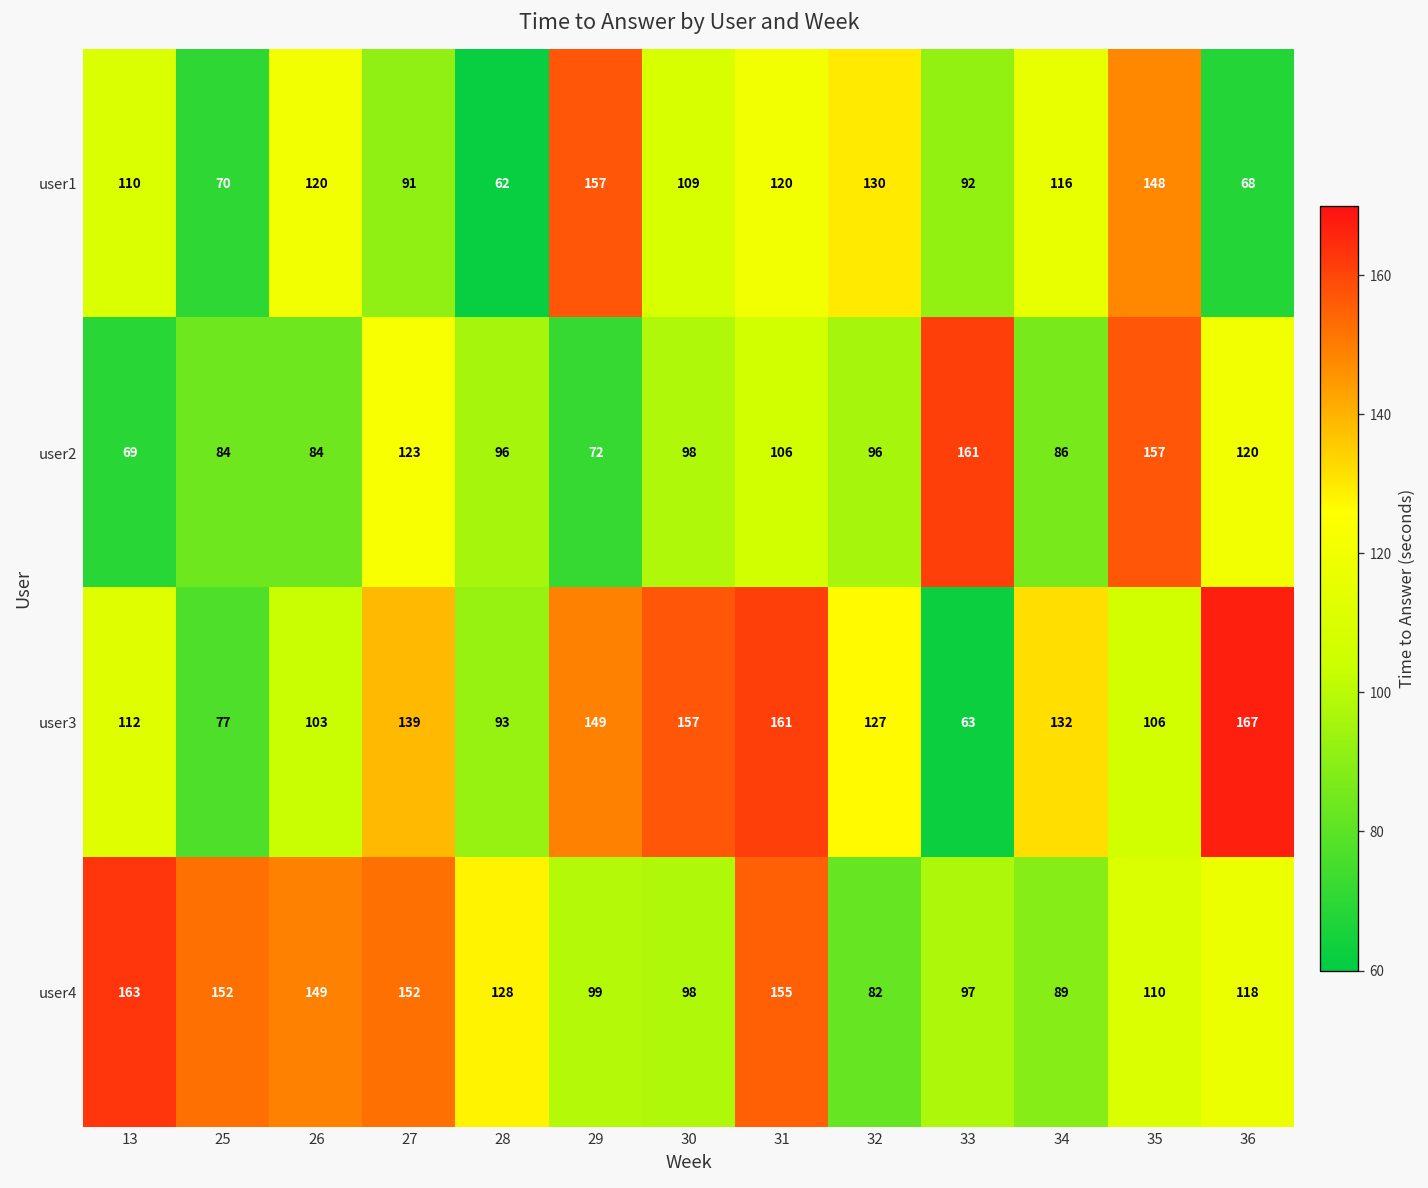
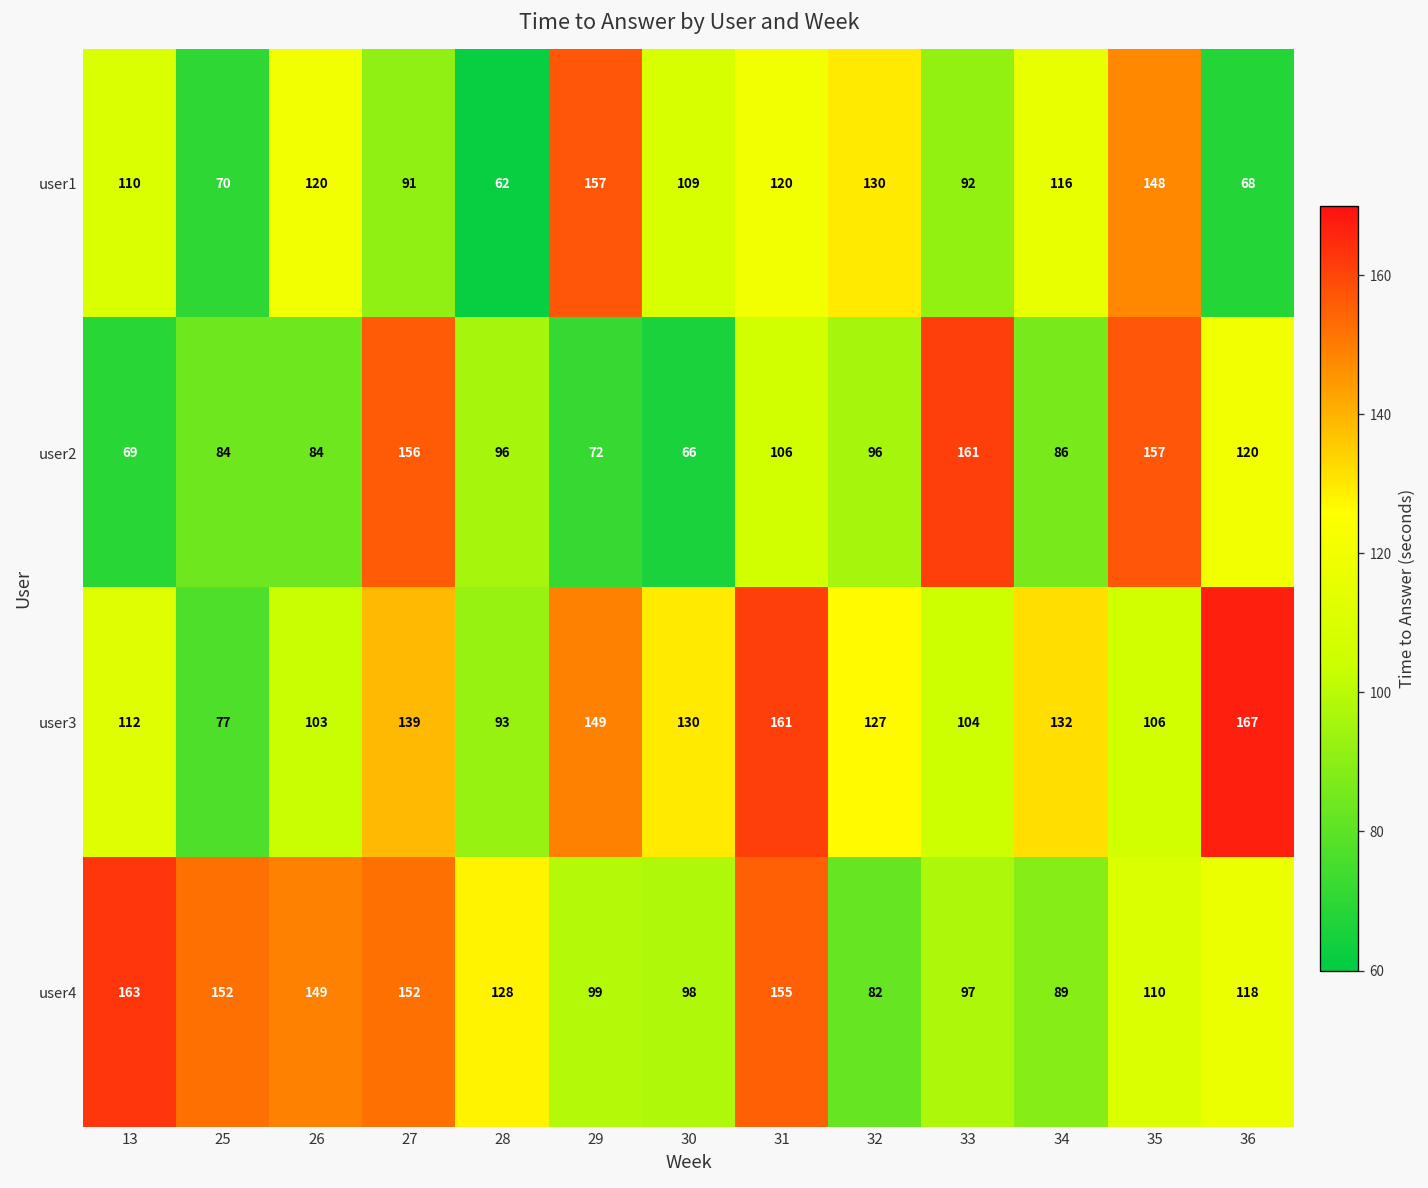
  {
    "user1": {
      "13": 110,
      "25": 70,
      "26": 120,
      "27": 91,
      "28": 62,
      "29": 157,
      "30": 109,
      "31": 120,
      "32": 130,
      "33": 92,
      "34": 116,
      "35": 148,
      "36": 68
    },
    "user2": {
      "13": 69,
      "25": 84,
      "26": 84,
-     "27": 123,
+     "27": 156,
      "28": 96,
      "29": 72,
-     "30": 98,
+     "30": 66,
      "31": 106,
      "32": 96,
      "33": 161,
      "34": 86,
      "35": 157,
      "36": 120
    },
    "user3": {
      "13": 112,
      "25": 77,
      "26": 103,
      "27": 139,
      "28": 93,
      "29": 149,
-     "30": 157,
+     "30": 130,
      "31": 161,
      "32": 127,
-     "33": 63,
+     "33": 104,
      "34": 132,
      "35": 106,
      "36": 167
    },
    "user4": {
      "13": 163,
      "25": 152,
      "26": 149,
      "27": 152,
      "28": 128,
      "29": 99,
      "30": 98,
      "31": 155,
      "32": 82,
      "33": 97,
      "34": 89,
      "35": 110,
      "36": 118
    }
  }
